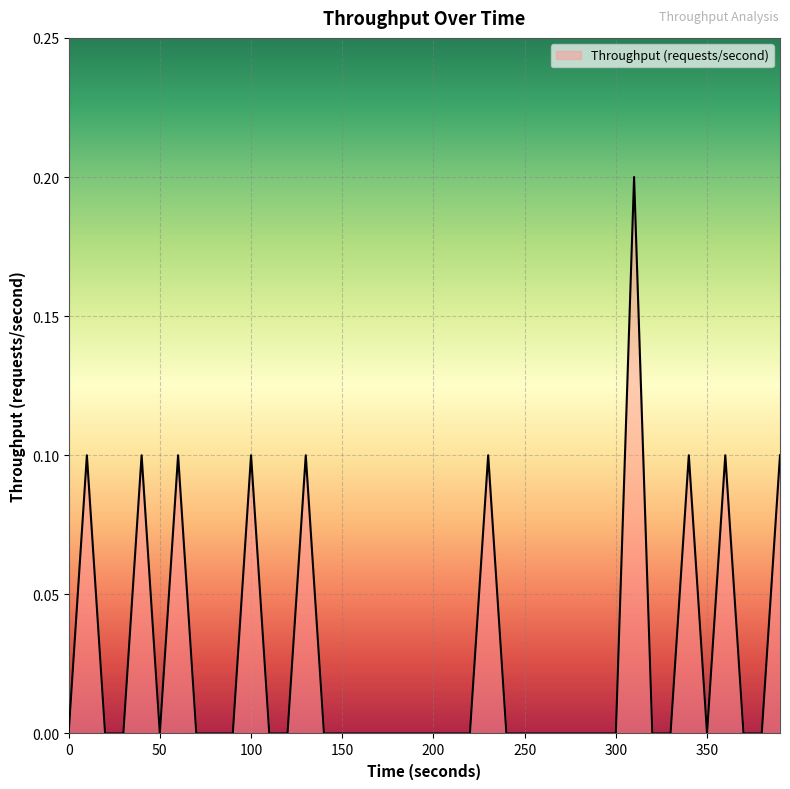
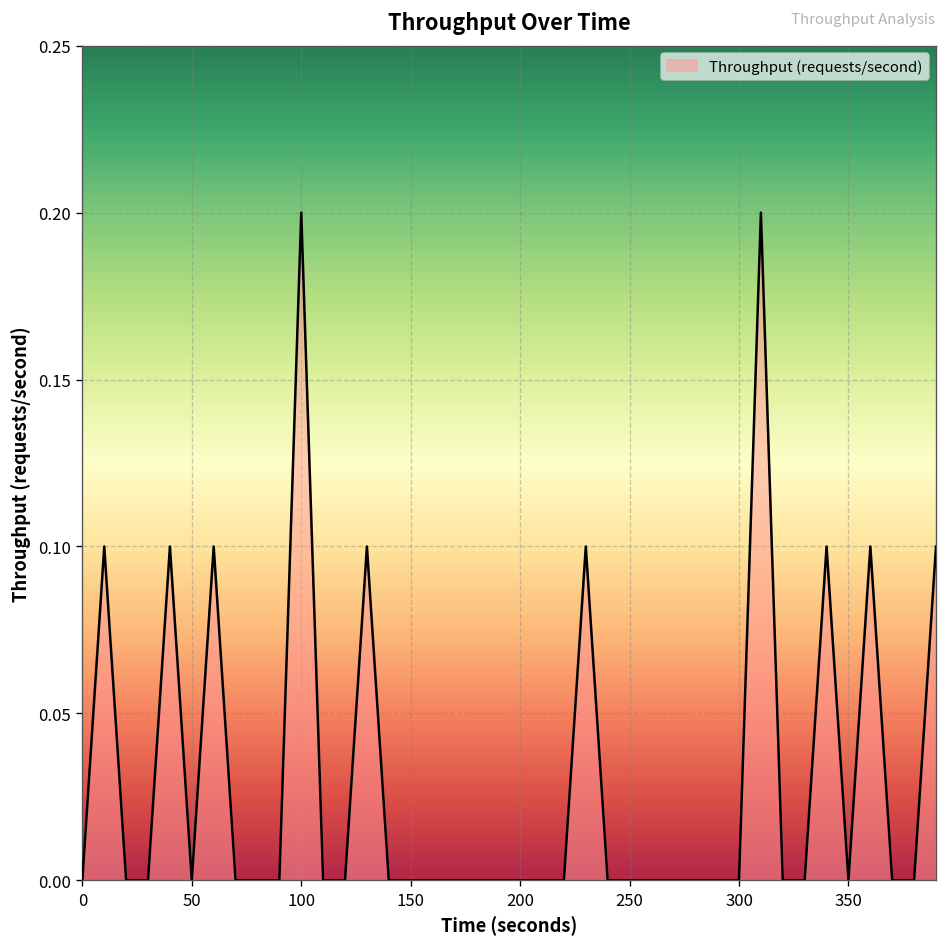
  {
    "0": 0.0,
    "50": 0.0,
-   "100": 0.1,
+   "100": 0.2,
    "150": 0.0,
    "200": 0.0,
    "250": 0.0,
    "300": 0.0,
    "350": 0.0
  }
